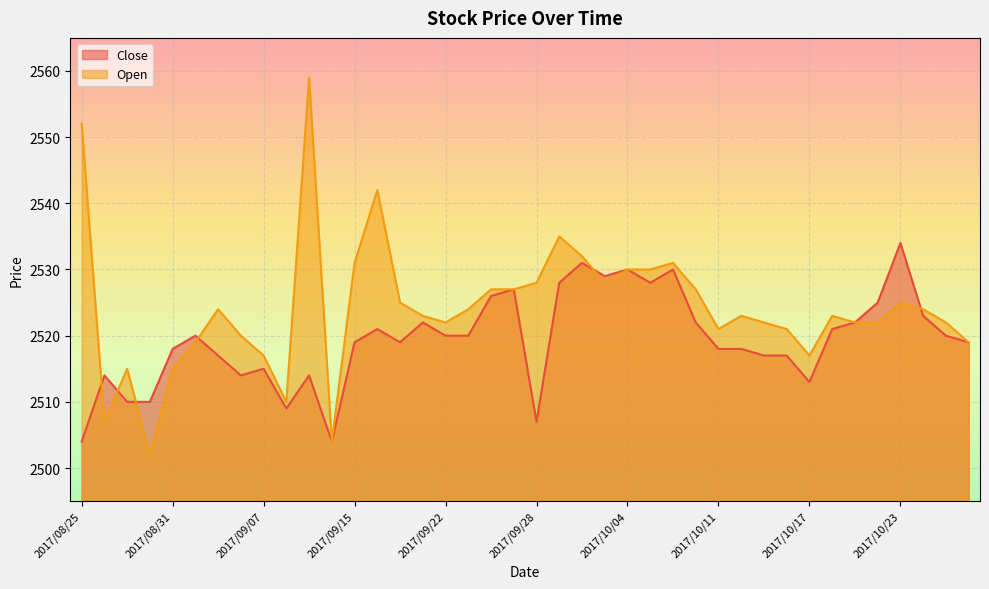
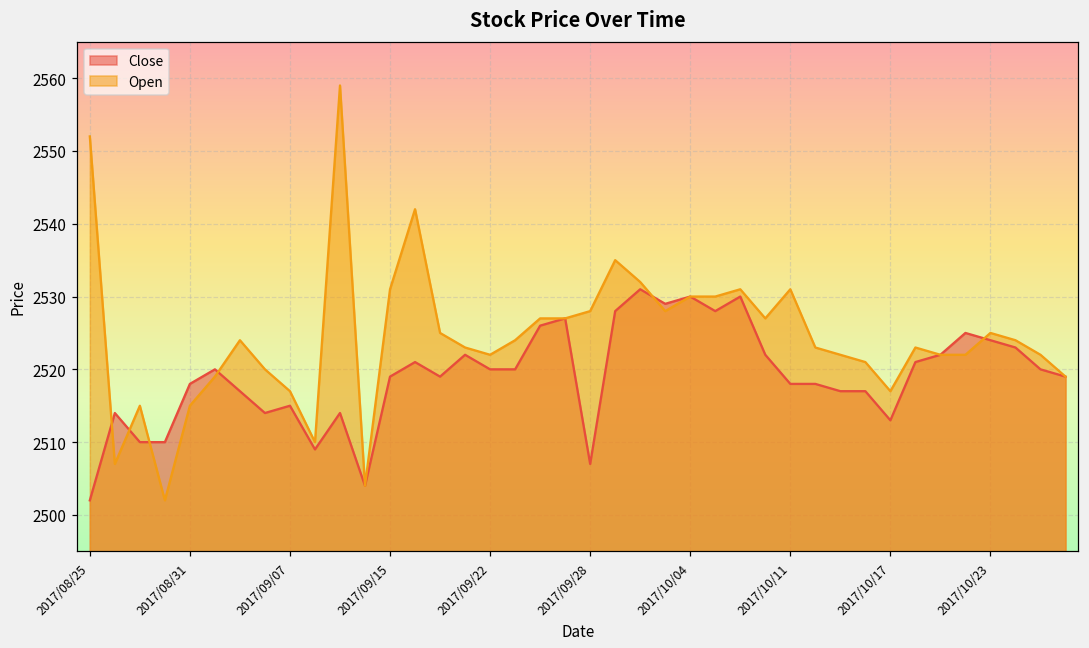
  {
    "Close": {
-     "2017/08/25": 2504,
+     "2017/08/25": 2502,
      "2017/08/31": 2518,
      "2017/09/07": 2515,
      "2017/09/15": 2519,
      "2017/09/22": 2520,
      "2017/09/28": 2507,
      "2017/10/11": 2518,
      "2017/10/17": 2513,
-     "2017/10/23": 2534
+     "2017/10/23": 2524
    },
    "Open": {
      "2017/08/25": 2552,
      "2017/08/31": 2515,
      "2017/09/07": 2517,
      "2017/09/15": 2531,
      "2017/09/22": 2522,
      "2017/09/28": 2528,
-     "2017/10/11": 2521,
+     "2017/10/11": 2531,
      "2017/10/17": 2517,
      "2017/10/23": 2525
    }
  }
